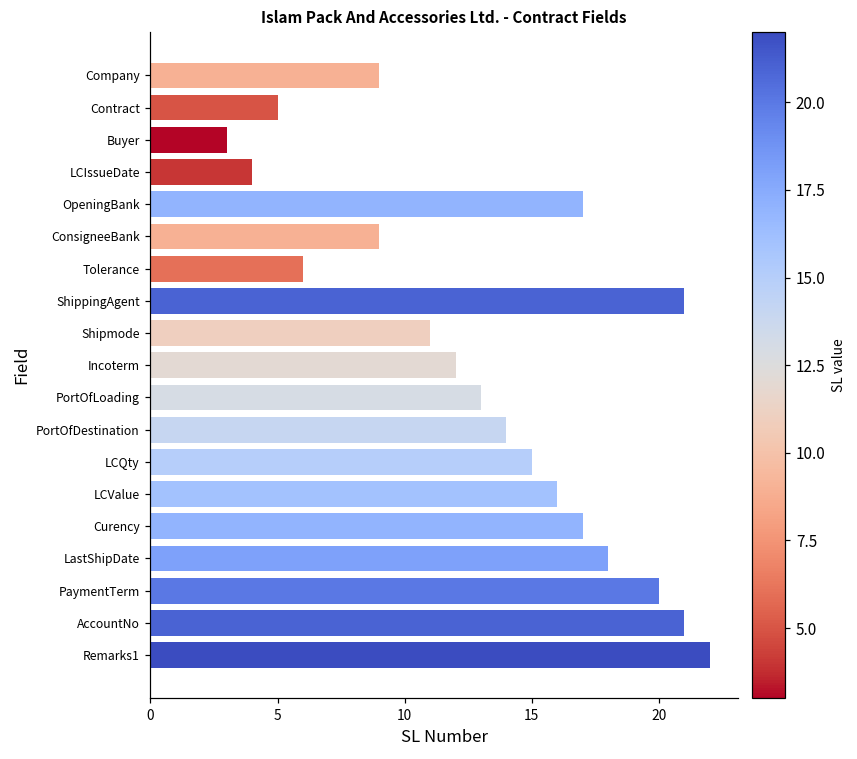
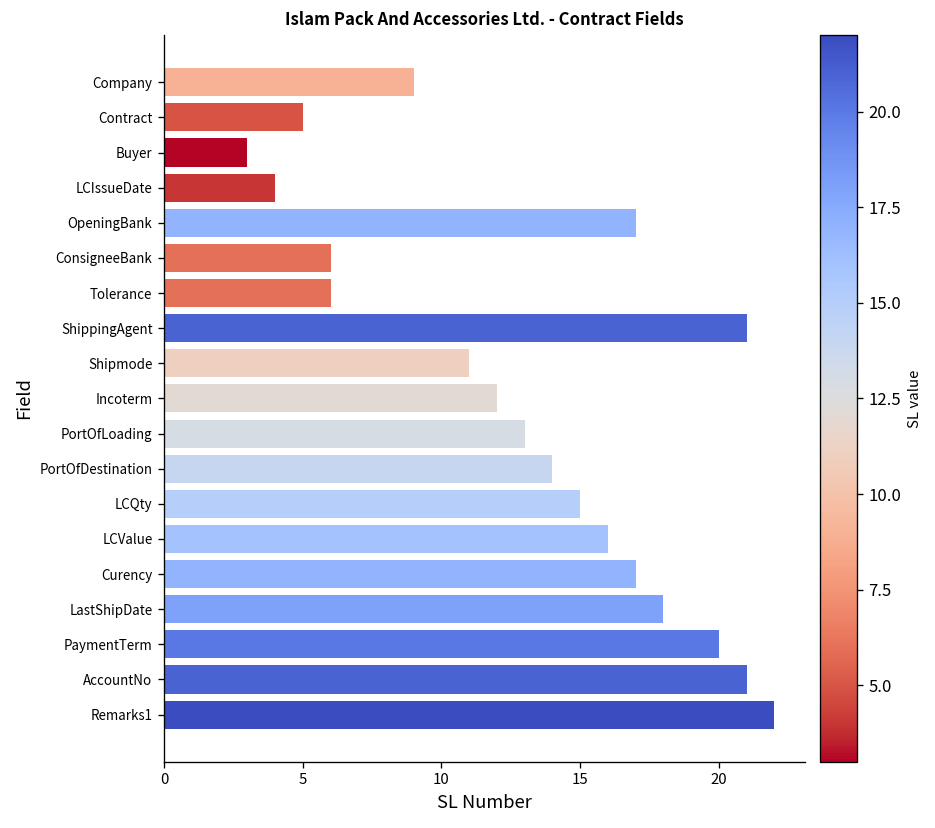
  {
    "Company": 9,
    "Contract": 5,
    "Buyer": 3,
    "LCIssueDate": 4,
    "OpeningBank": 17,
-   "ConsigneeBank": 9,
+   "ConsigneeBank": 6,
    "Tolerance": 6,
    "ShippingAgent": 21,
    "Shipmode": 11,
    "Incoterm": 12,
    "PortOfLoading": 13,
    "PortOfDestination": 14,
    "LCQty": 15,
    "LCValue": 16,
    "Curency": 17,
    "LastShipDate": 18,
    "PaymentTerm": 20,
    "AccountNo": 21,
    "Remarks1": 22
  }
